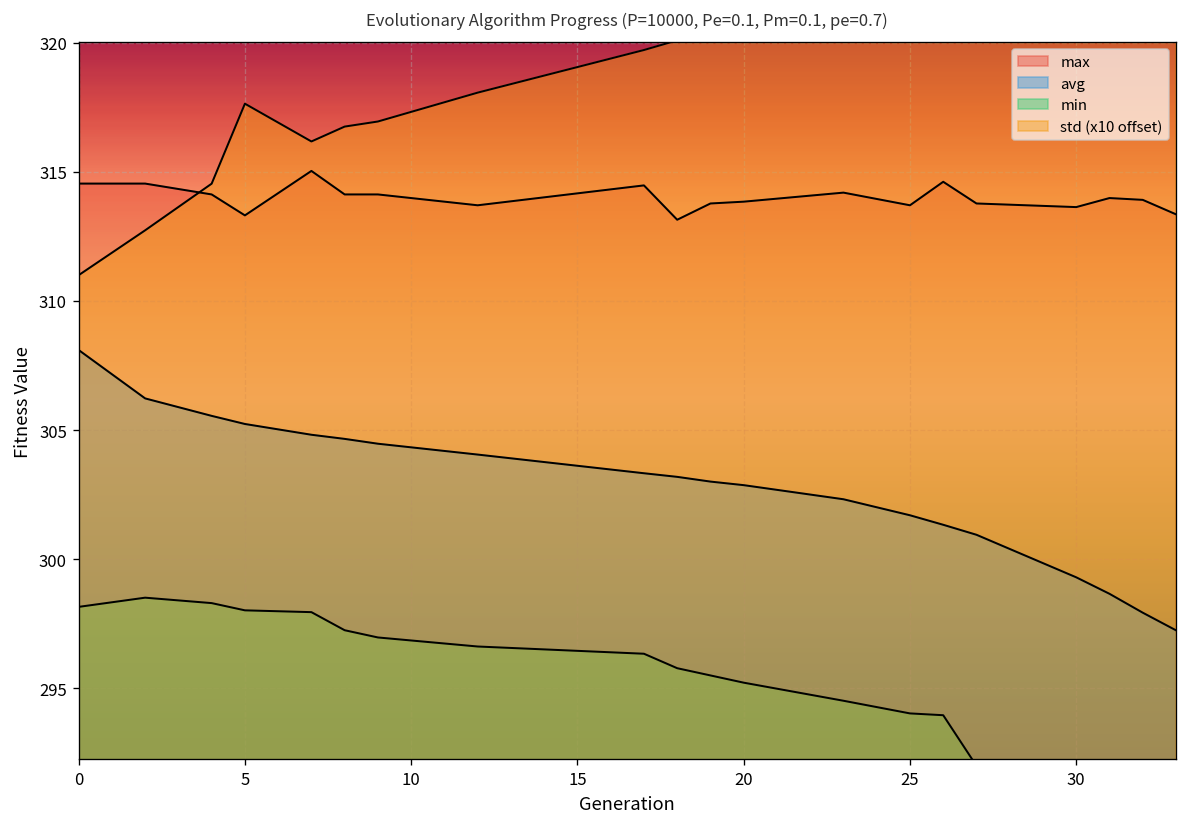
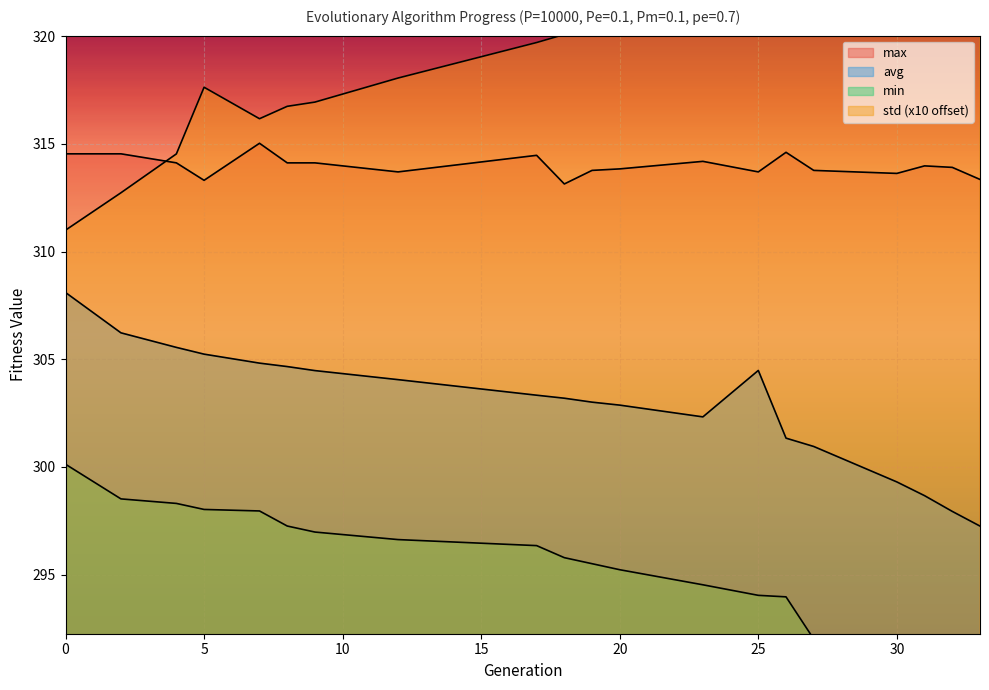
  {
    "max": {
      "0": 314.5,
      "5": 313.3,
      "20": 313.8,
      "25": 313.7,
      "30": 313.6
    },
    "avg": {
      "0": 308.1,
      "5": 305.2,
      "20": 302.9,
-     "25": 301.7,
+     "25": 304.5,
      "30": 299.3
    },
    "min": {
-     "0": 298.2,
+     "0": 300.1,
      "5": 298.0,
      "20": 295.2,
      "25": 294.0
    },
    "std (x10 offset)": {
      "0": 311.0,
      "5": 317.6
    }
  }
